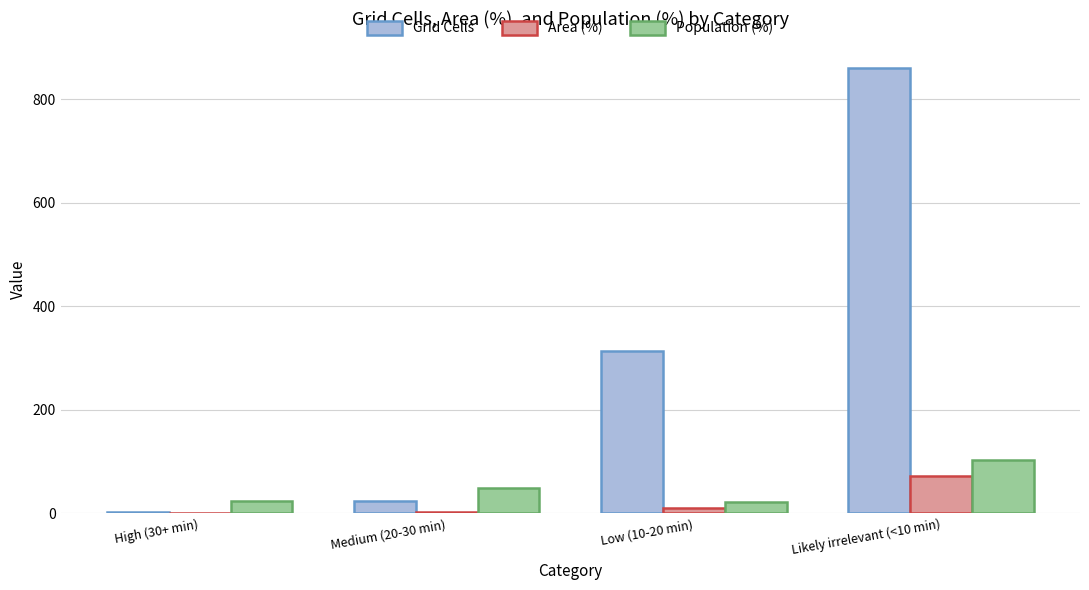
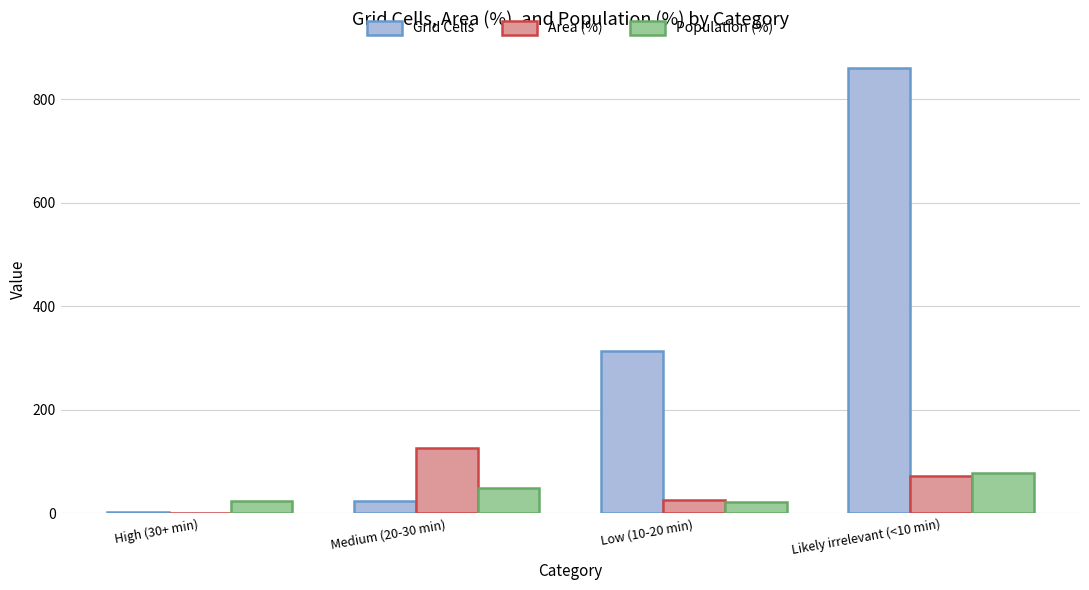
  {
    "Grid Cells": {
      "Medium (20-30 min)": 20,
      "Low (10-20 min)": 310,
      "Likely irrelevant (<10 min)": 860
    },
    "Area (%)": {
-     "Medium (20-30 min)": 0,
-     "Low (10-20 min)": 10,
+     "Medium (20-30 min)": 130,
+     "Low (10-20 min)": 30,
      "Likely irrelevant (<10 min)": 70
    },
    "Population (%)": {
      "High (30+ min)": 20,
      "Medium (20-30 min)": 50,
      "Low (10-20 min)": 20,
-     "Likely irrelevant (<10 min)": 100
+     "Likely irrelevant (<10 min)": 80
    }
  }
